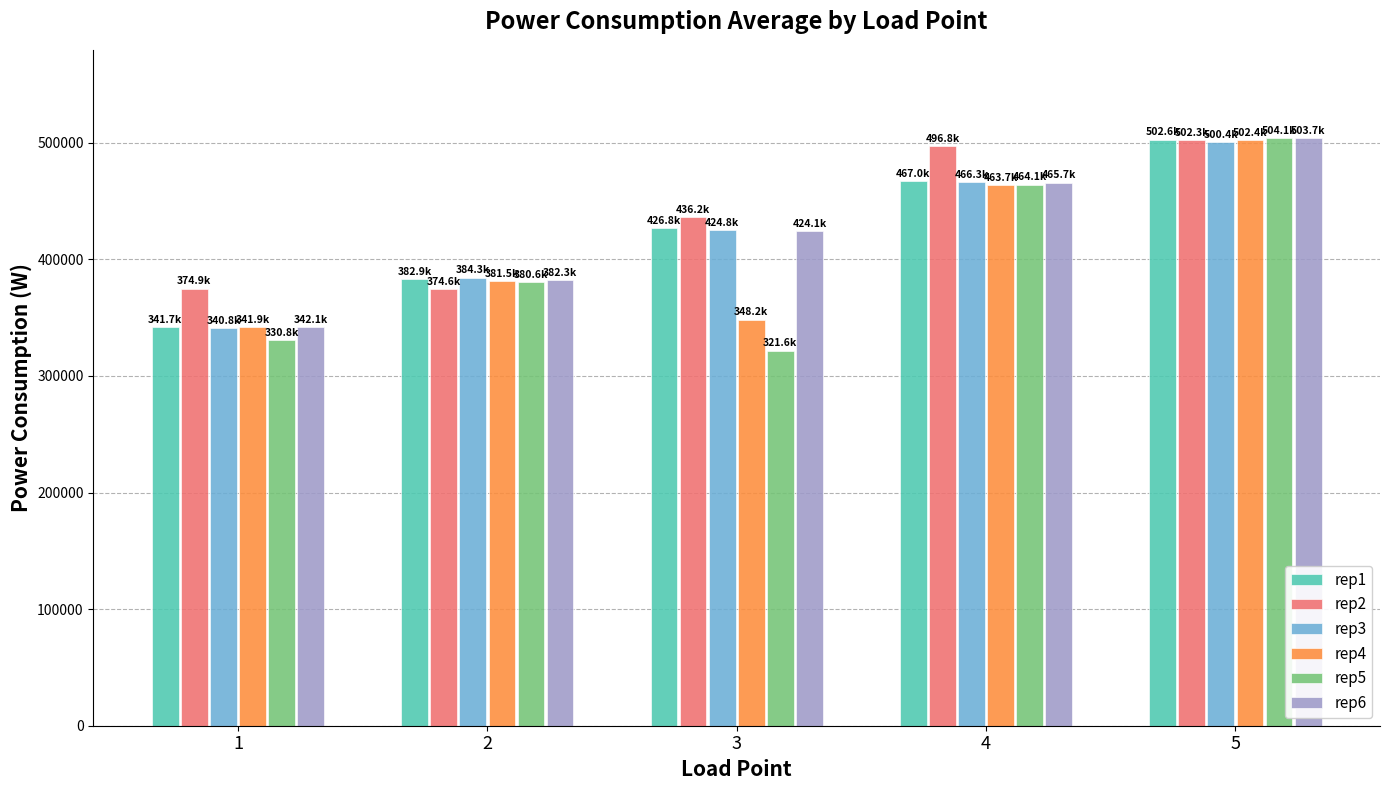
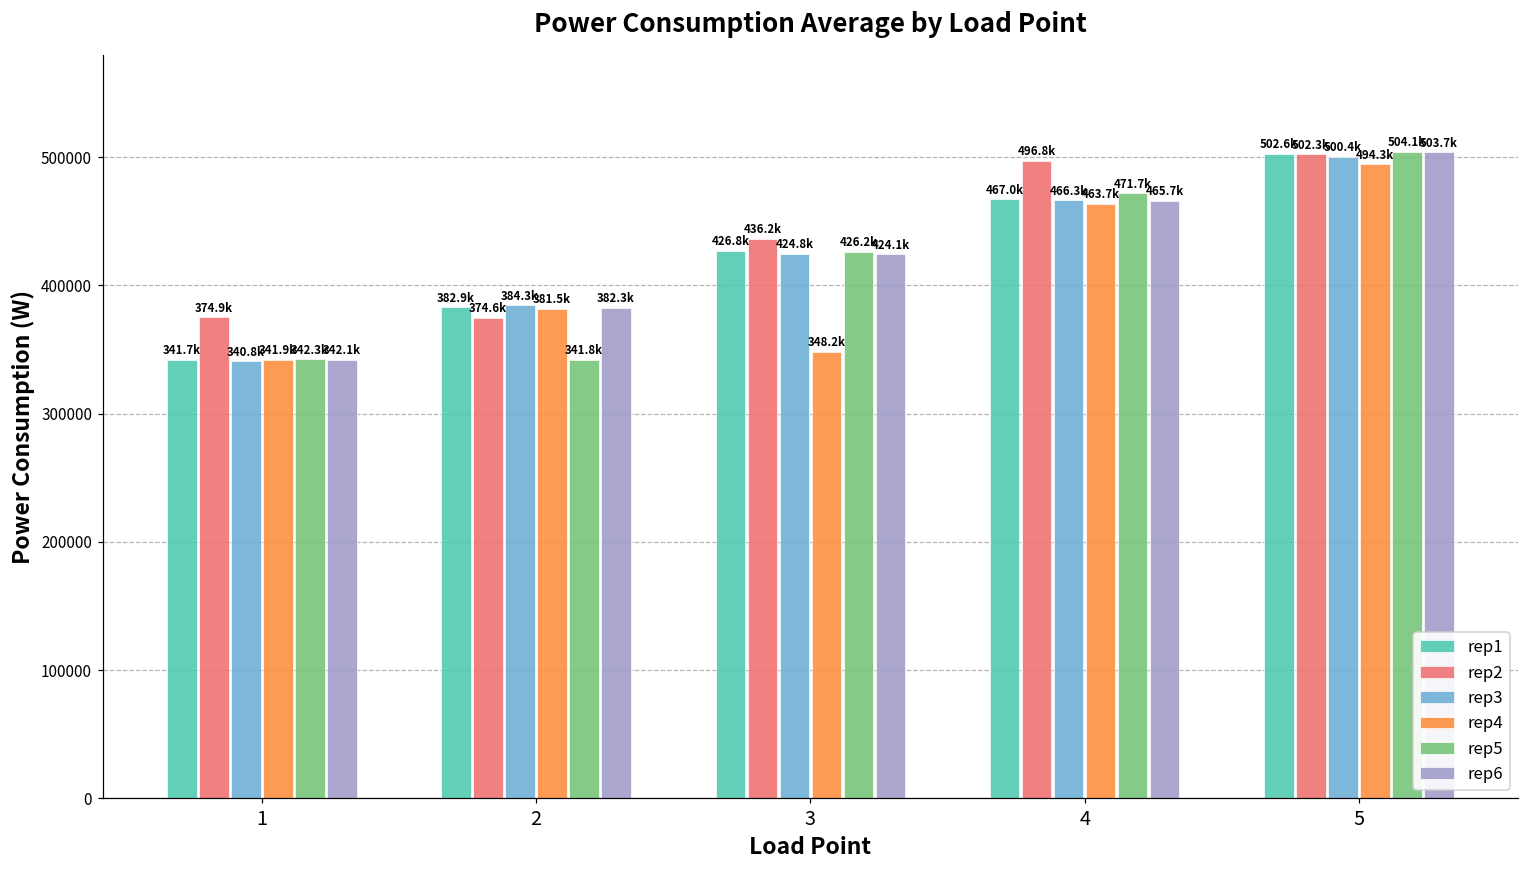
  {
    "rep2": {
      "1": "374.9k",
      "2": "374.6k",
      "3": "436.2k",
      "4": "496.8k"
    },
    "rep4": {
      "1": "341.9k",
      "2": "381.5k",
      "3": "348.2k",
      "4": "463.7k",
-     "5": "502.4k"
+     "5": "494.3k"
    },
    "rep5": {
-     "1": "330.8k",
-     "2": "380.6k",
-     "3": "321.6k",
-     "4": "464.1k"
+     "1": "342.3k",
+     "2": "341.8k",
+     "3": "426.2k",
+     "4": "471.7k"
    }
  }
